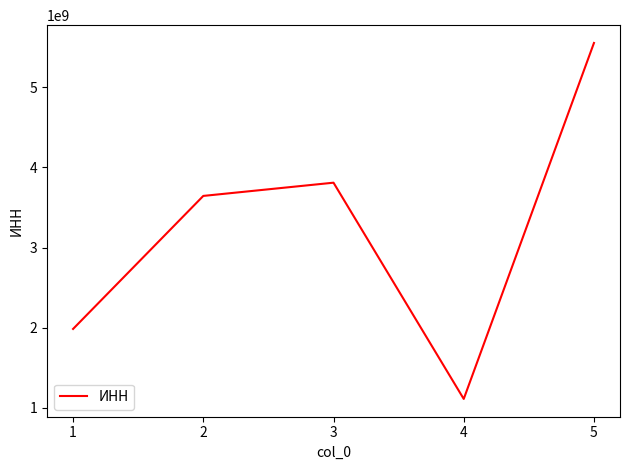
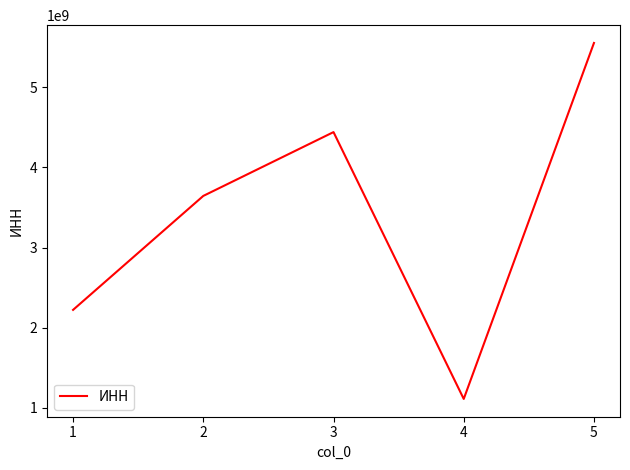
  {
-   "1": 2000000000,
+   "1": 2200000000,
    "2": 3600000000,
-   "3": 3800000000,
+   "3": 4400000000,
    "4": 1100000000,
    "5": 5600000000
  }
